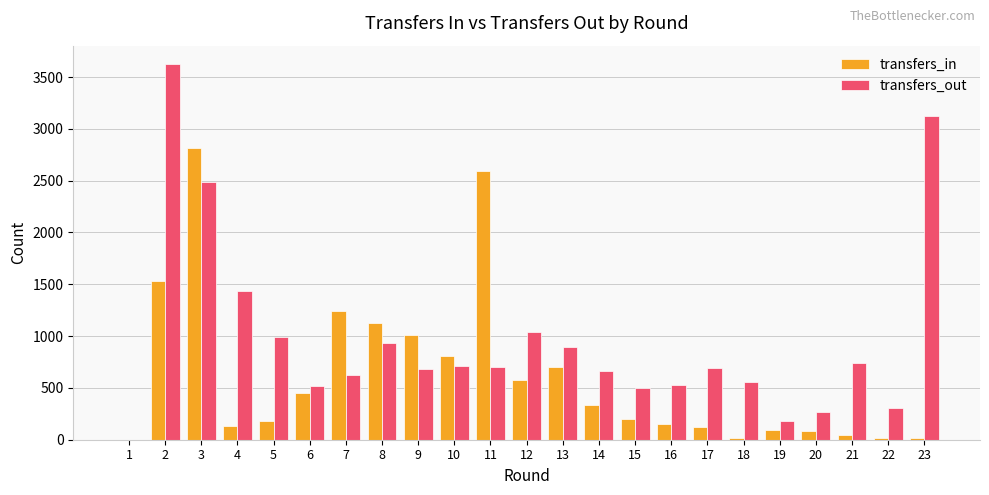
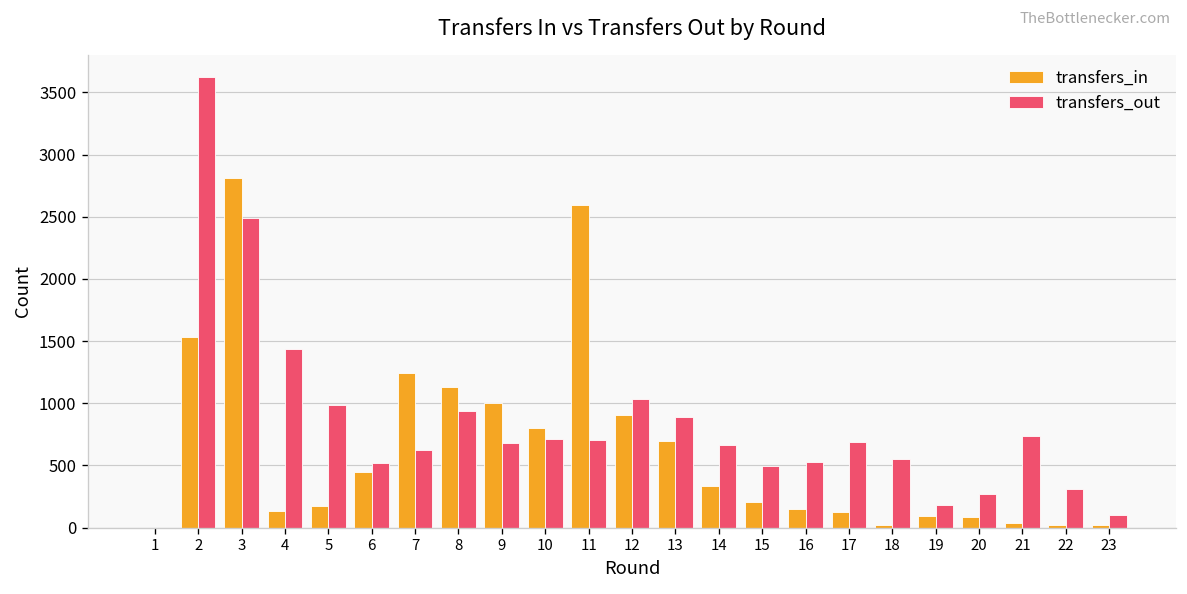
  {
    "transfers_in": {
      "1": 0,
      "2": 1530,
      "3": 2810,
      "4": 130,
      "5": 180,
      "6": 450,
      "7": 1240,
      "8": 1130,
      "9": 1010,
      "10": 810,
      "11": 2600,
-     "12": 580,
+     "12": 910,
      "13": 700,
      "14": 330,
      "15": 200,
      "16": 150,
      "17": 120,
      "19": 100,
      "20": 90,
      "21": 40
    },
    "transfers_out": {
      "1": 0,
      "2": 3620,
      "3": 2490,
      "4": 1440,
      "5": 990,
      "6": 520,
      "7": 630,
      "8": 940,
      "9": 680,
      "10": 720,
      "11": 700,
      "12": 1040,
      "13": 890,
      "14": 670,
      "15": 500,
      "16": 530,
      "17": 690,
      "18": 560,
      "19": 180,
      "20": 270,
      "21": 740,
      "22": 310,
-     "23": 3120
+     "23": 100
    }
  }
